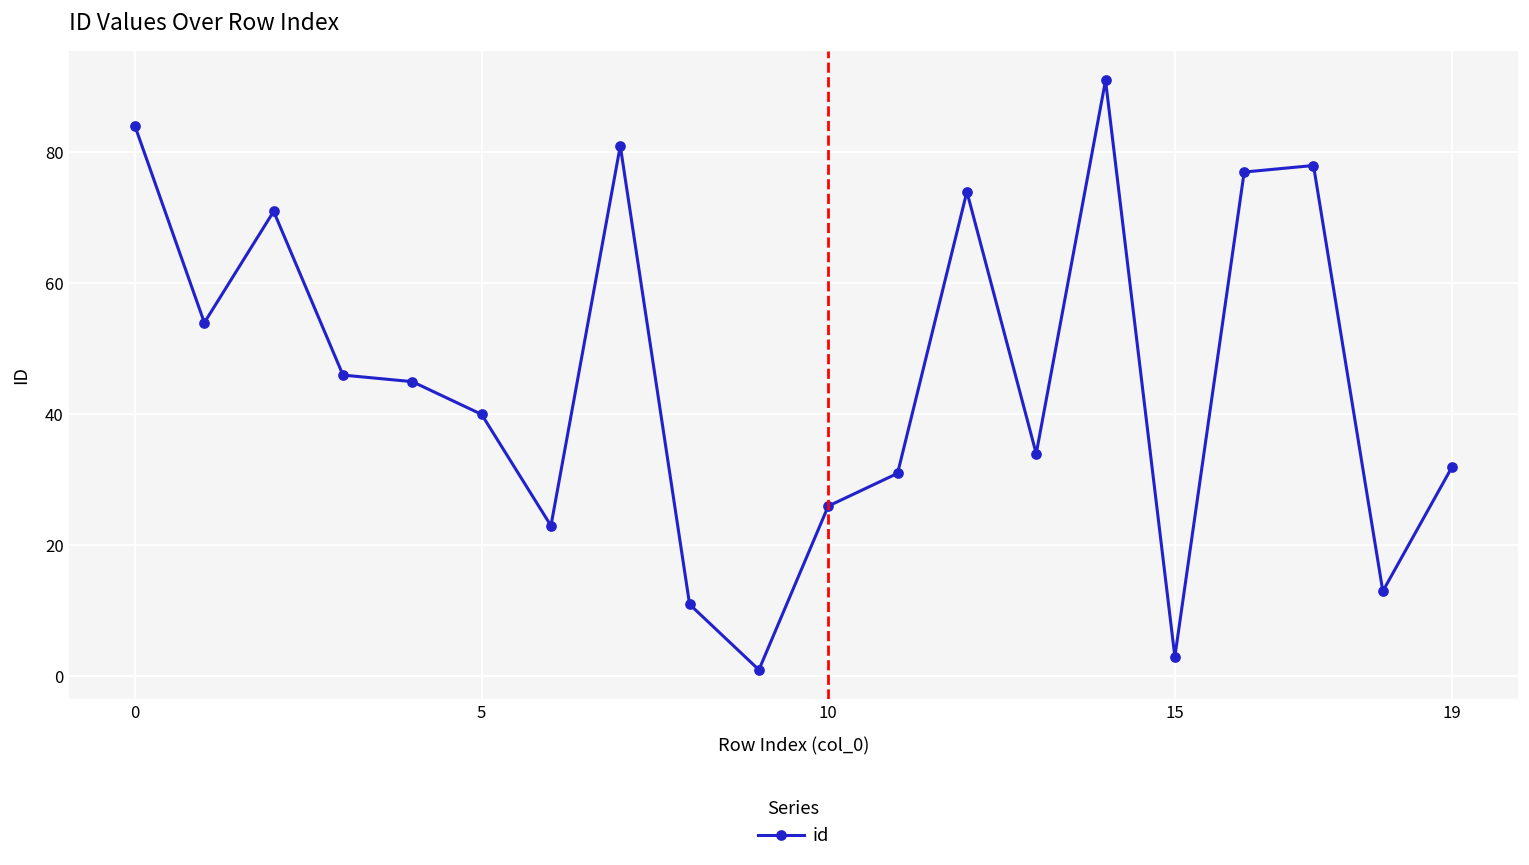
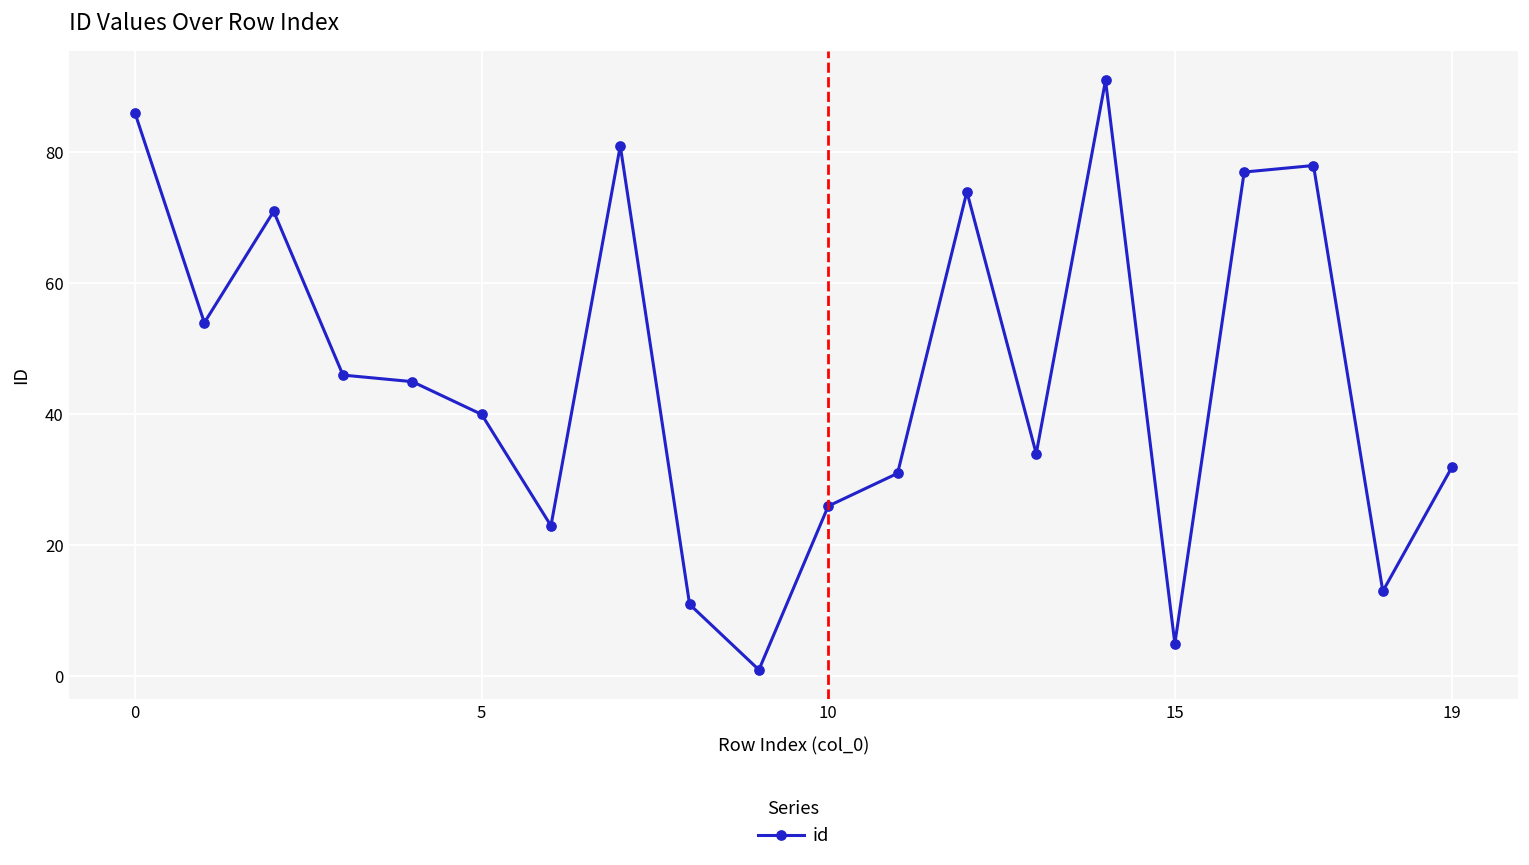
  {
-   "0": 84,
+   "0": 86,
    "5": 40,
    "10": 26,
-   "15": 3,
+   "15": 5,
    "19": 32
  }
